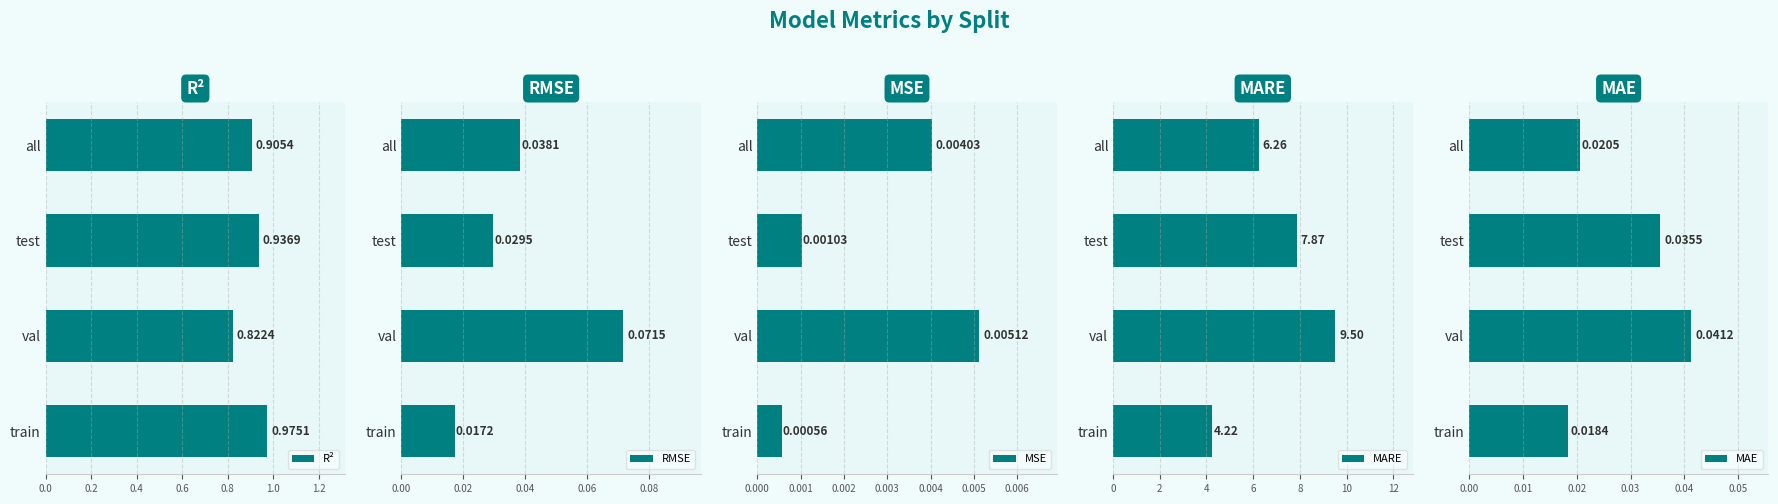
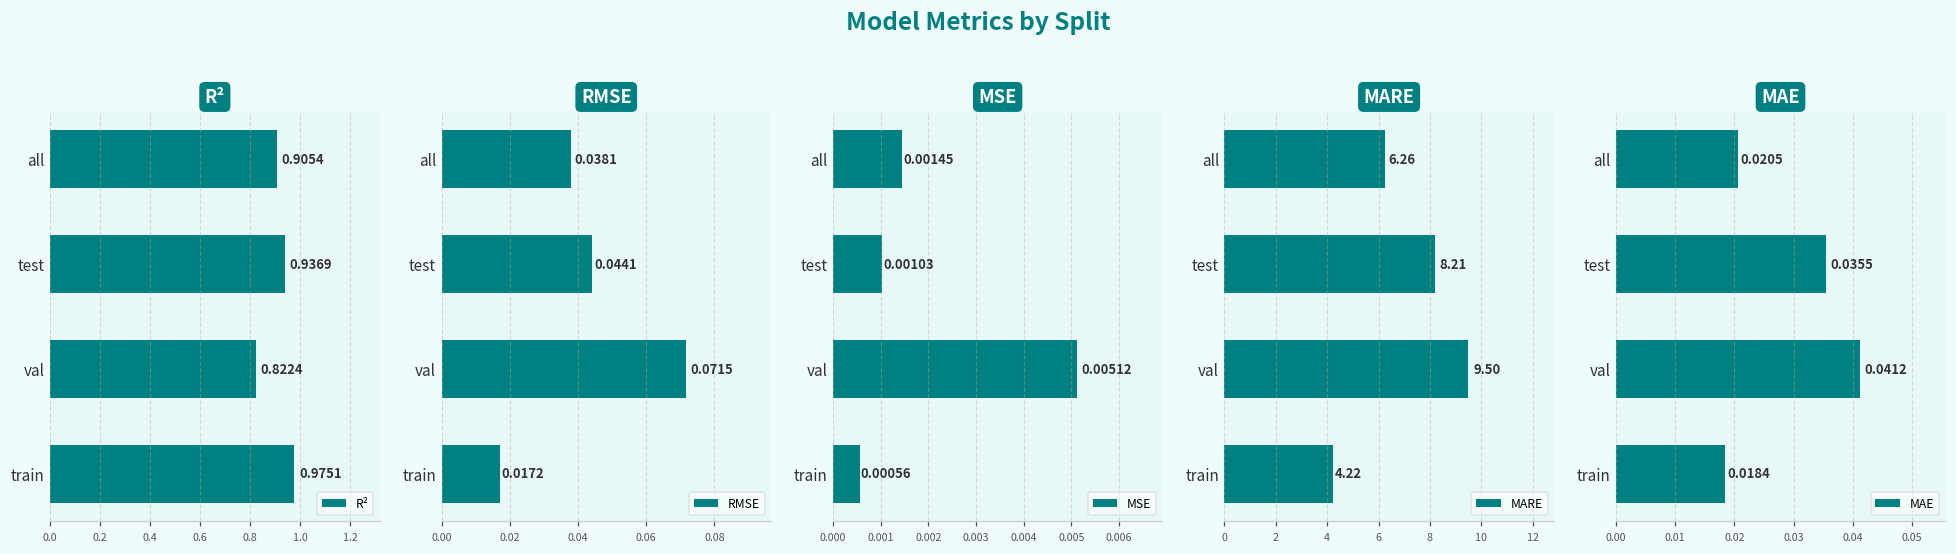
  {
    "R²": {
      "all": 0.9054,
      "test": 0.9369,
      "val": 0.8224,
      "train": 0.9751
    },
    "RMSE": {
      "all": 0.0381,
-     "test": 0.0295,
+     "test": 0.0441,
      "val": 0.0715,
      "train": 0.0172
    },
    "MSE": {
-     "all": 0.00403,
+     "all": 0.00145,
      "test": 0.00103,
      "val": 0.00512,
      "train": 0.00056
    },
    "MARE": {
      "all": 6.26,
-     "test": 7.87,
+     "test": 8.21,
      "val": 9.50,
      "train": 4.22
    },
    "MAE": {
      "all": 0.0205,
      "test": 0.0355,
      "val": 0.0412,
      "train": 0.0184
    }
  }
